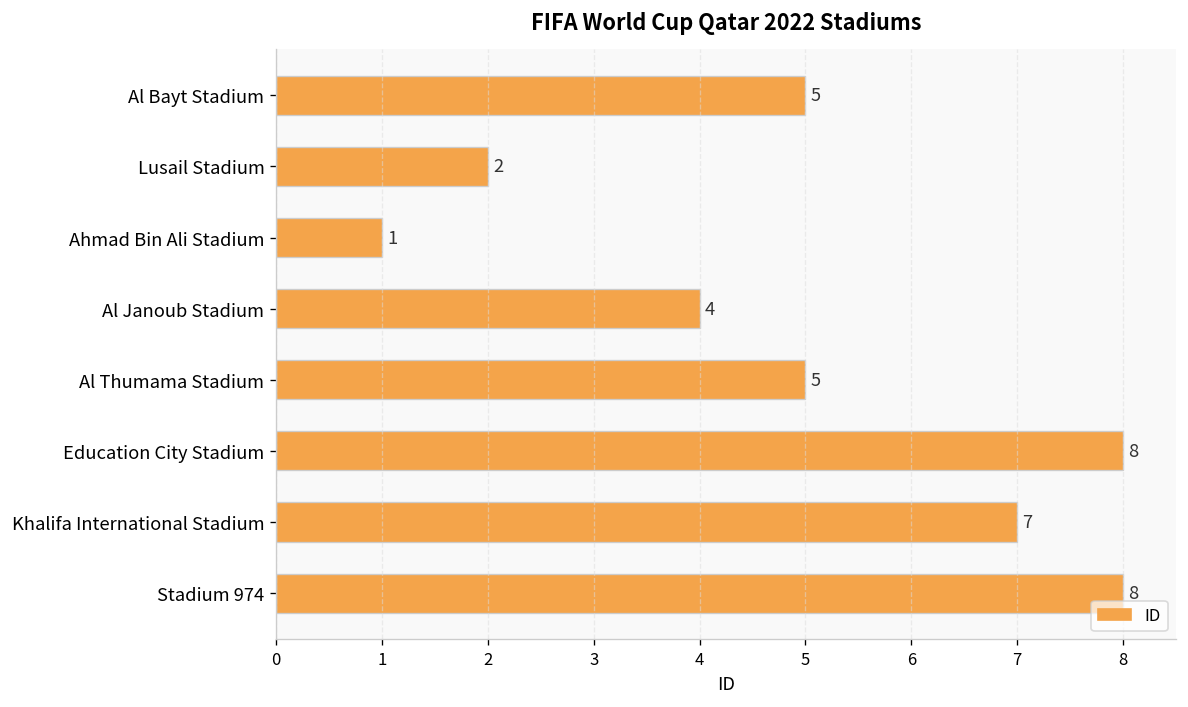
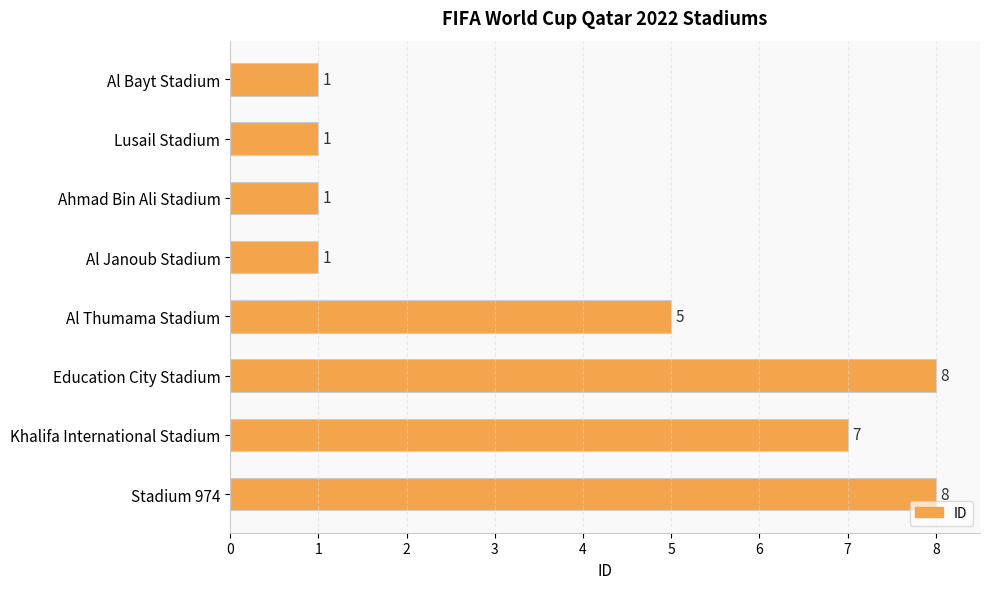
  {
-   "Al Bayt Stadium": 5,
-   "Lusail Stadium": 2,
+   "Al Bayt Stadium": 1,
+   "Lusail Stadium": 1,
    "Ahmad Bin Ali Stadium": 1,
-   "Al Janoub Stadium": 4,
+   "Al Janoub Stadium": 1,
    "Al Thumama Stadium": 5,
    "Education City Stadium": 8,
    "Khalifa International Stadium": 7
  }
